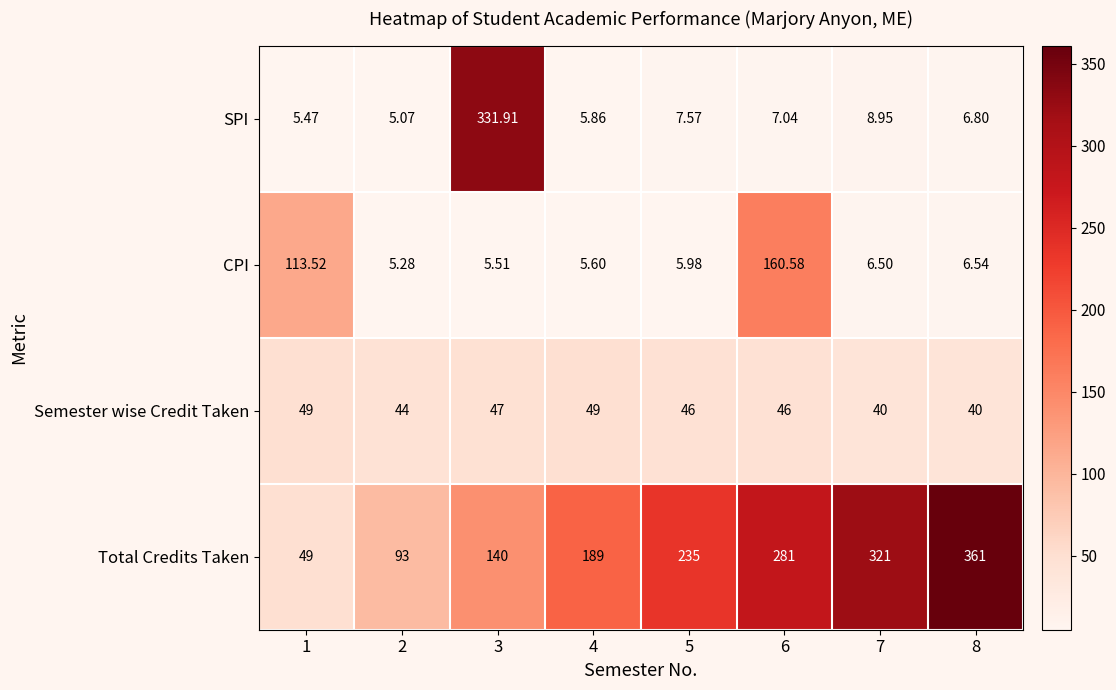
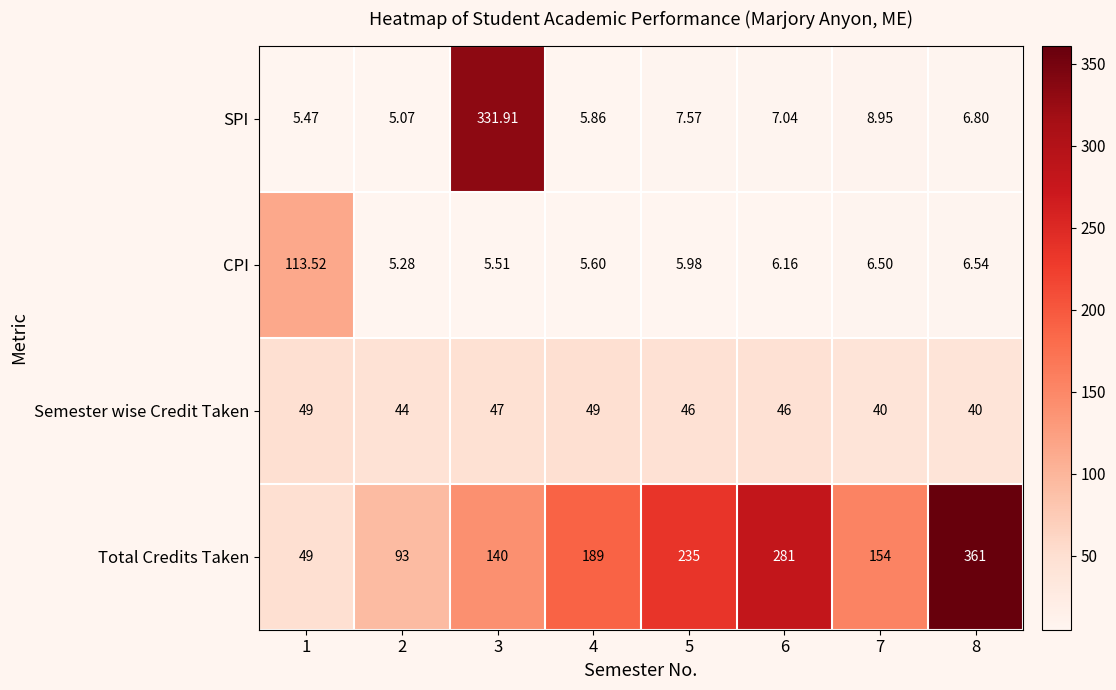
  {
    "SPI": {
      "1": 5.47,
      "2": 5.07,
      "3": 331.91,
      "4": 5.86,
      "5": 7.57,
      "6": 7.04,
      "7": 8.95,
      "8": 6.80
    },
    "CPI": {
      "1": 113.52,
      "2": 5.28,
      "3": 5.51,
      "4": 5.60,
      "5": 5.98,
-     "6": 160.58,
+     "6": 6.16,
      "7": 6.50,
      "8": 6.54
    },
    "Semester wise Credit Taken": {
      "1": 49,
      "2": 44,
      "3": 47,
      "4": 49,
      "5": 46,
      "6": 46,
      "7": 40,
      "8": 40
    },
    "Total Credits Taken": {
      "1": 49,
      "2": 93,
      "3": 140,
      "4": 189,
      "5": 235,
      "6": 281,
-     "7": 321,
+     "7": 154,
      "8": 361
    }
  }
